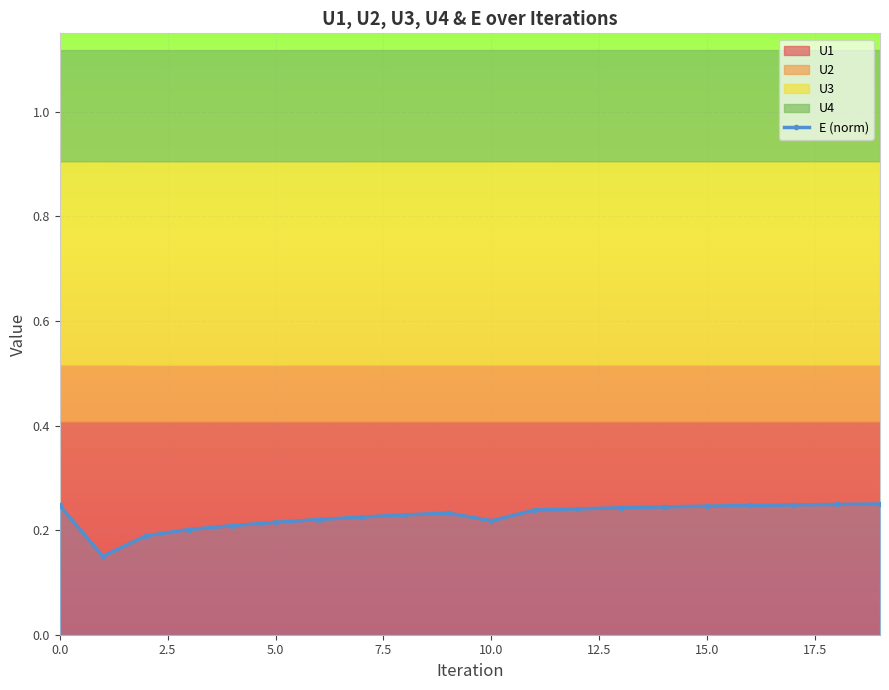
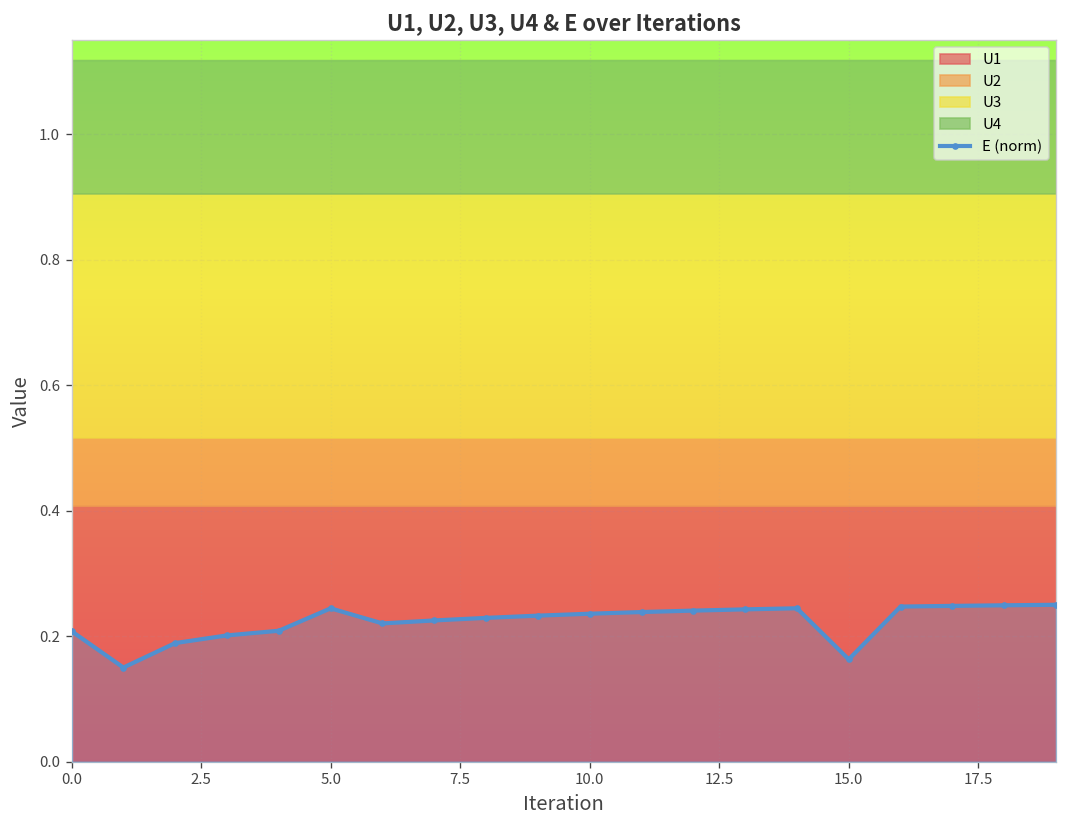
  {
    "E (norm)": {
-     "0.0": 0.25,
-     "5.0": 0.21,
-     "10.0": 0.22,
-     "15.0": 0.25
+     "0.0": 0.21,
+     "5.0": 0.24,
+     "10.0": 0.24,
+     "15.0": 0.16
    },
    "U1": {
      "0.0": 0.41,
      "5.0": 0.41,
      "10.0": 0.41,
      "15.0": 0.41
    },
    "U2": {
      "0.0": 0.11,
      "5.0": 0.11,
      "10.0": 0.11,
      "15.0": 0.11
    },
    "U3": {
      "0.0": 0.39,
      "5.0": 0.39,
      "10.0": 0.39,
      "15.0": 0.39
    },
    "U4": {
      "0.0": 0.21,
      "5.0": 0.21,
      "10.0": 0.21,
      "15.0": 0.21
    }
  }
